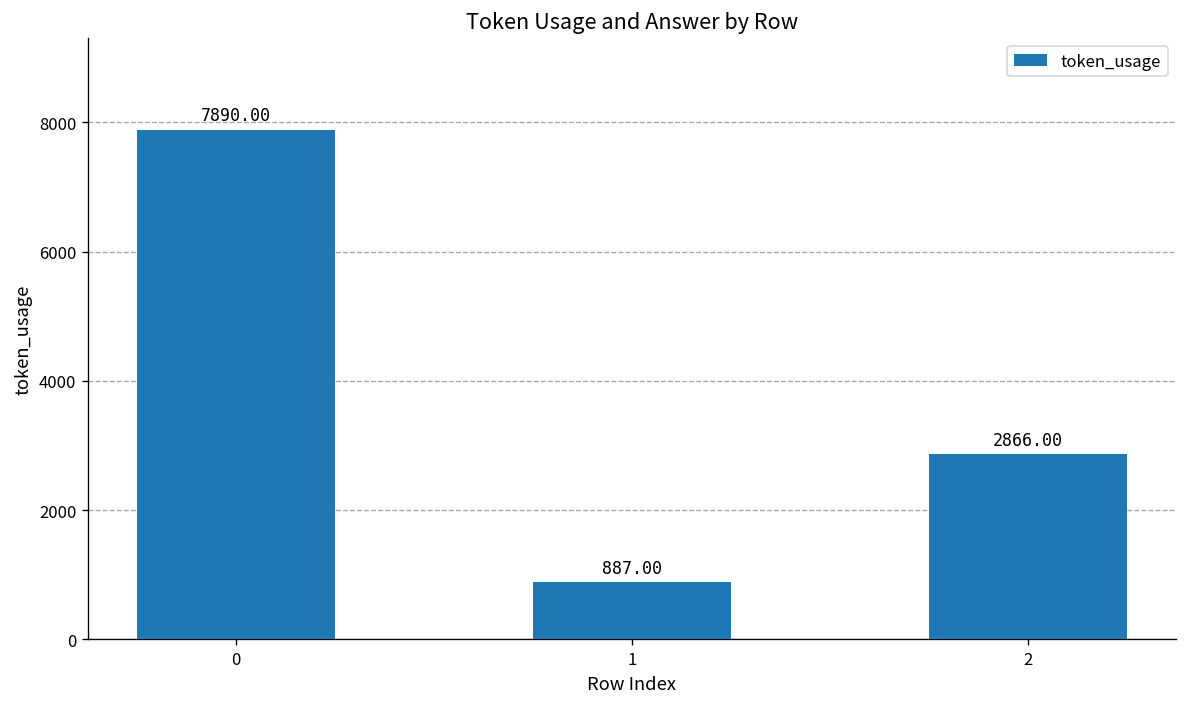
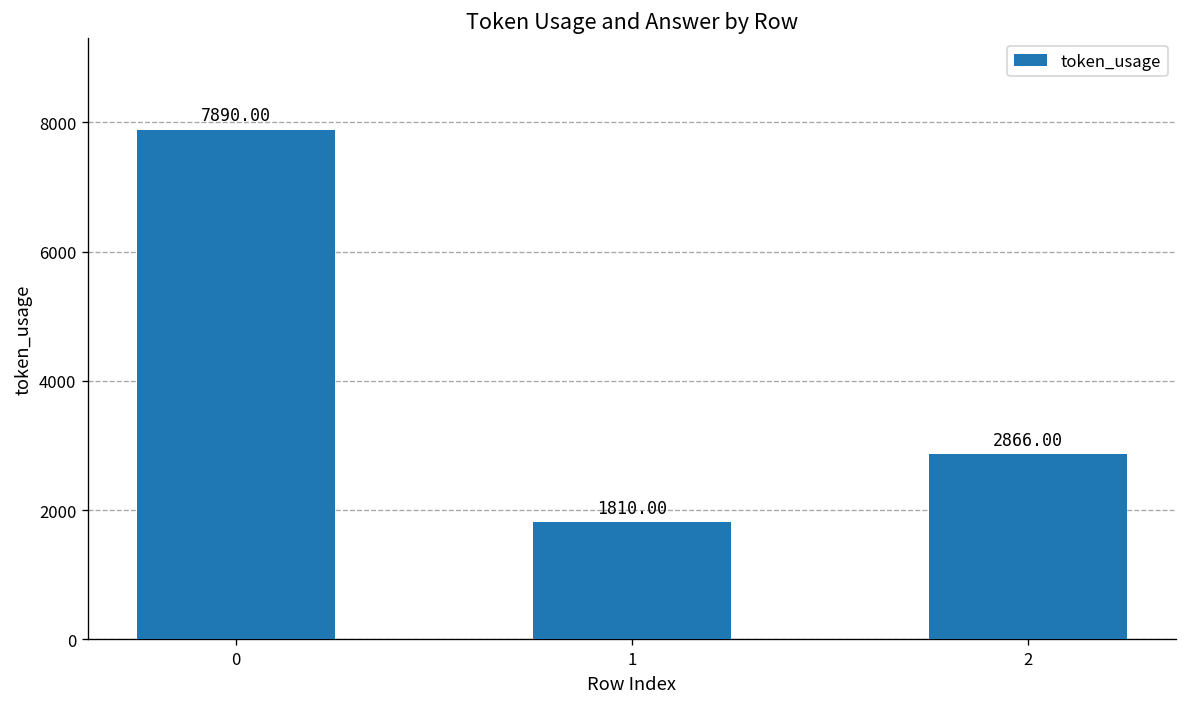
  {
    "0": 7890.00,
-   "1": 887.00,
+   "1": 1810.00,
    "2": 2866.00
  }
